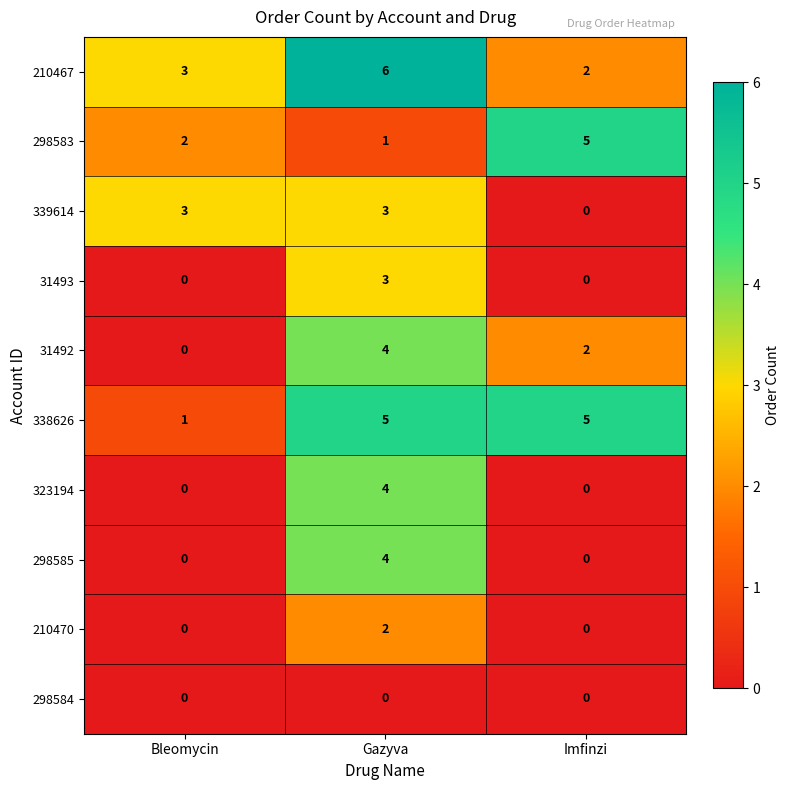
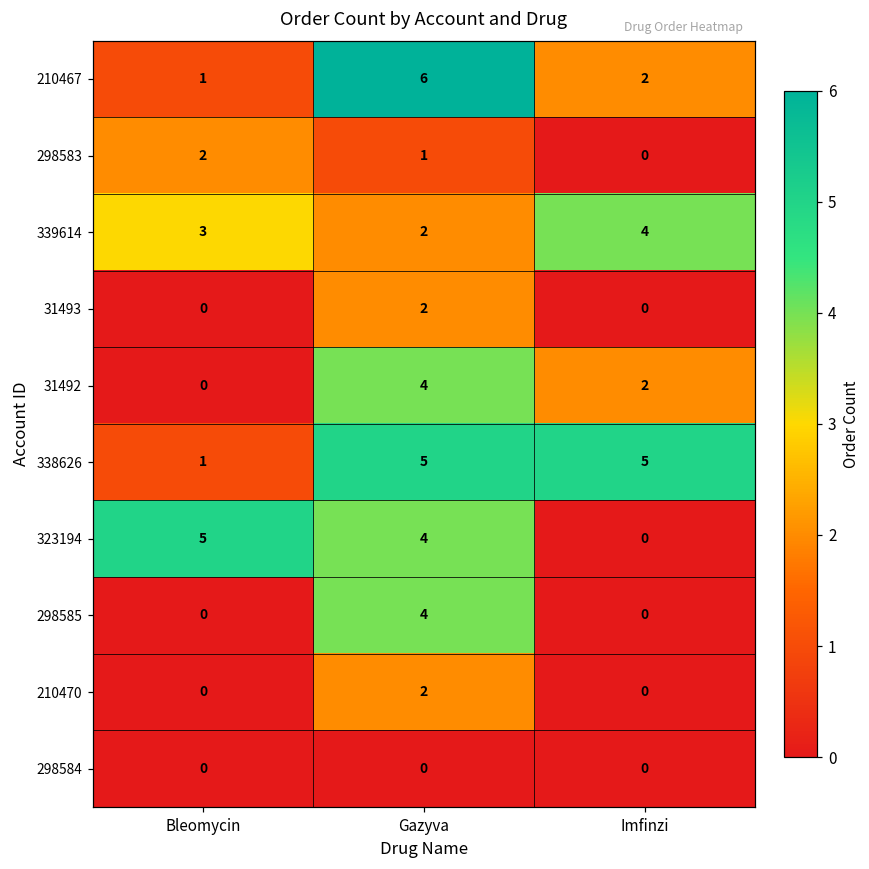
  {
    "210467": {
-     "Bleomycin": 3,
+     "Bleomycin": 1,
      "Gazyva": 6,
      "Imfinzi": 2
    },
    "298583": {
      "Bleomycin": 2,
      "Gazyva": 1,
-     "Imfinzi": 5
+     "Imfinzi": 0
    },
    "339614": {
      "Bleomycin": 3,
-     "Gazyva": 3,
-     "Imfinzi": 0
+     "Gazyva": 2,
+     "Imfinzi": 4
    },
    "31493": {
      "Bleomycin": 0,
-     "Gazyva": 3,
+     "Gazyva": 2,
      "Imfinzi": 0
    },
    "31492": {
      "Bleomycin": 0,
      "Gazyva": 4,
      "Imfinzi": 2
    },
    "338626": {
      "Bleomycin": 1,
      "Gazyva": 5,
      "Imfinzi": 5
    },
    "323194": {
-     "Bleomycin": 0,
+     "Bleomycin": 5,
      "Gazyva": 4,
      "Imfinzi": 0
    },
    "298585": {
      "Bleomycin": 0,
      "Gazyva": 4,
      "Imfinzi": 0
    },
    "210470": {
      "Bleomycin": 0,
      "Gazyva": 2,
      "Imfinzi": 0
    },
    "298584": {
      "Bleomycin": 0,
      "Gazyva": 0,
      "Imfinzi": 0
    }
  }
